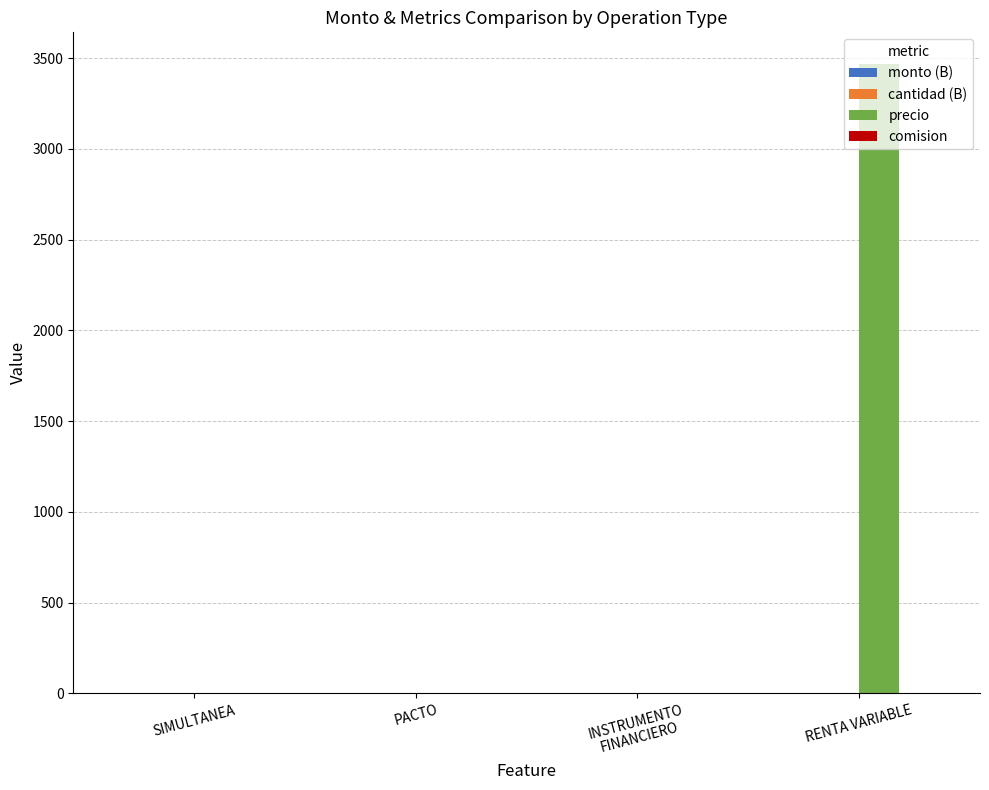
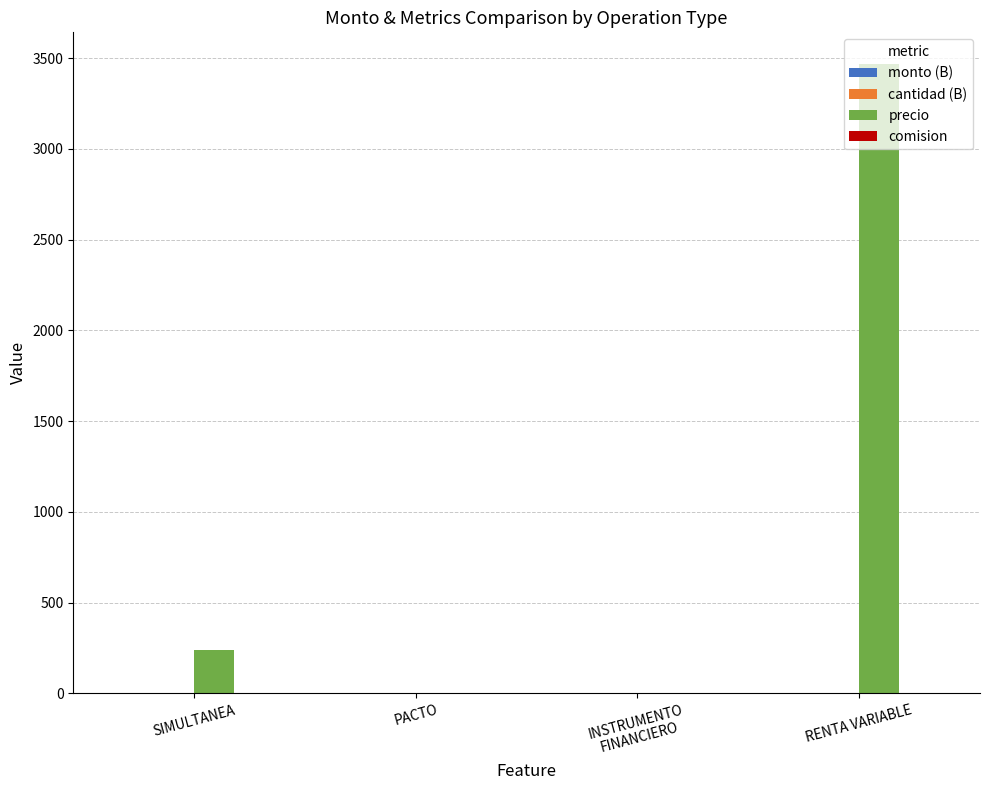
  {
    "precio": {
-     "SIMULTANEA": 0,
+     "SIMULTANEA": 240,
      "INSTRUMENTO FINANCIERO": 0
    },
    "comision": {
      "SIMULTANEA": 0,
      "PACTO": 0,
      "INSTRUMENTO FINANCIERO": 0,
      "RENTA VARIABLE": 0
    }
  }
